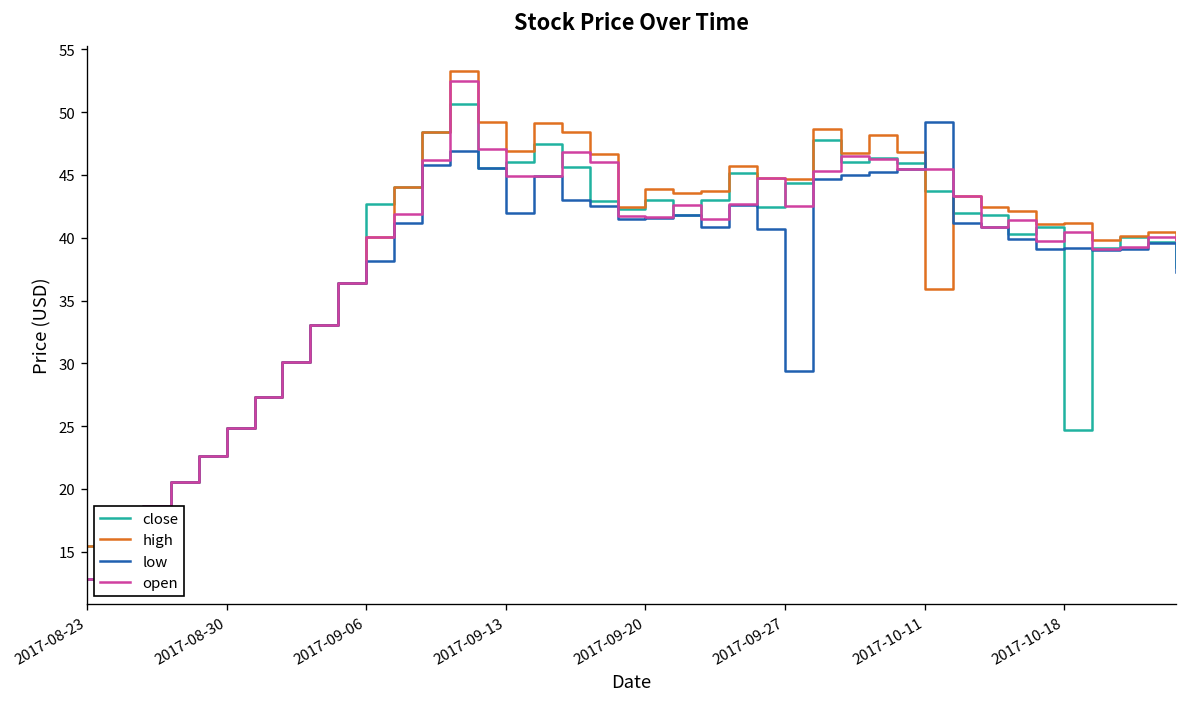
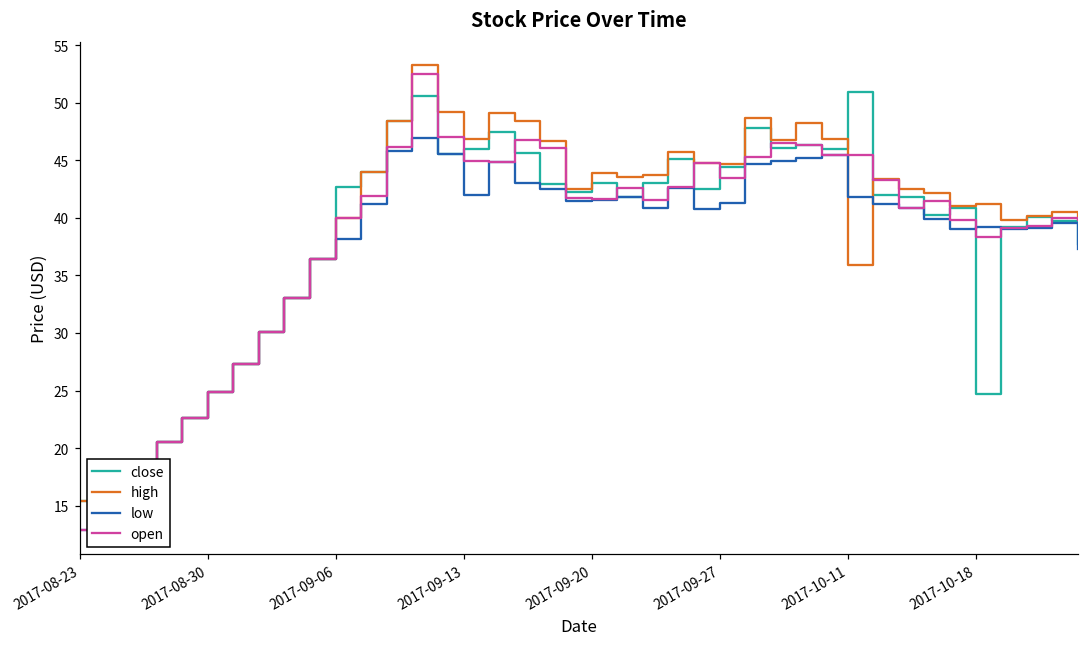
  {
    "close": {
      "2017-09-06": 42.7,
      "2017-09-13": 46.0,
      "2017-09-20": 43.0,
      "2017-09-27": 44.4,
-     "2017-10-11": 43.7,
+     "2017-10-11": 50.9,
      "2017-10-18": 24.7
    },
    "high": {
      "2017-09-13": 46.9,
      "2017-09-20": 43.9,
      "2017-09-27": 44.6,
      "2017-10-11": 35.9,
      "2017-10-18": 41.2
    },
    "low": {
      "2017-09-06": 38.2,
      "2017-09-13": 42.0,
-     "2017-09-27": 29.4,
-     "2017-10-11": 49.2,
+     "2017-09-27": 41.3,
+     "2017-10-11": 41.8,
      "2017-10-18": 39.2
    },
    "open": {
      "2017-09-13": 44.9,
-     "2017-09-27": 42.5,
+     "2017-09-27": 43.4,
      "2017-10-11": 45.5,
-     "2017-10-18": 40.5
+     "2017-10-18": 38.4
    }
  }
